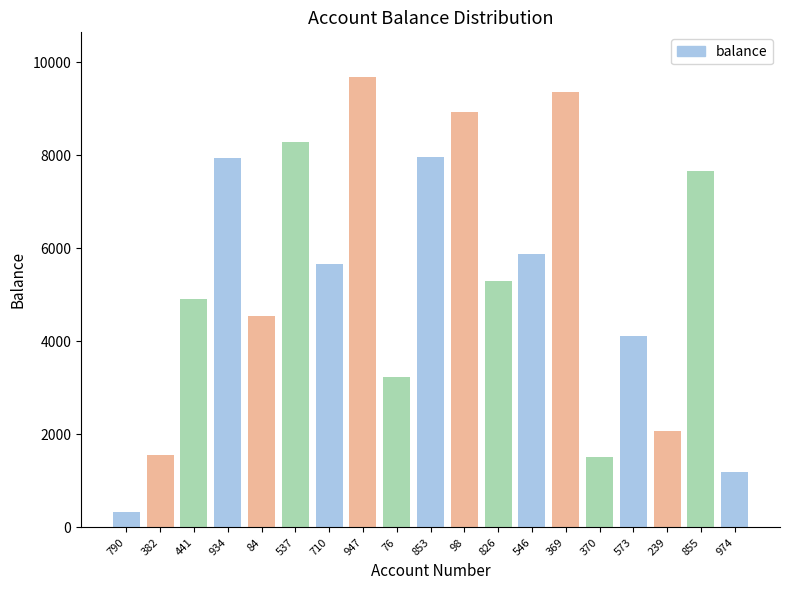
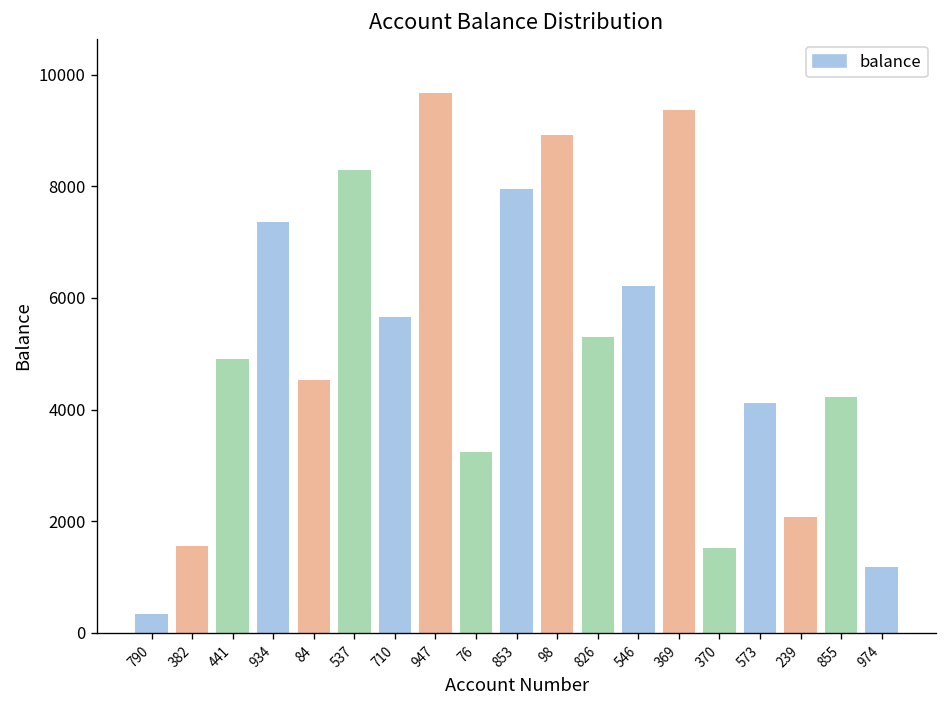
  {
    "790": 300,
    "382": 1500,
    "441": 4900,
-   "934": 7900,
+   "934": 7400,
    "84": 4500,
    "537": 8300,
    "710": 5700,
    "947": 9700,
    "76": 3200,
    "853": 8000,
    "98": 8900,
    "826": 5300,
-   "546": 5900,
+   "546": 6200,
    "369": 9400,
    "370": 1500,
    "573": 4100,
    "239": 2100,
-   "855": 7700,
+   "855": 4200,
    "974": 1200
  }
